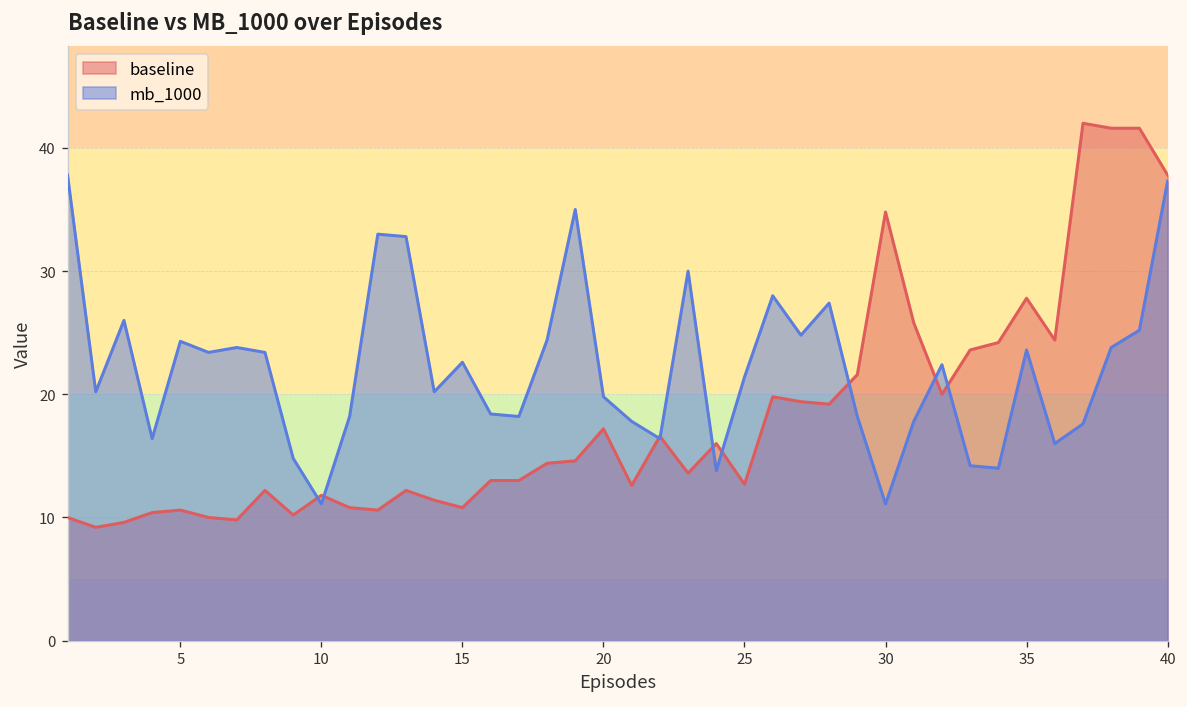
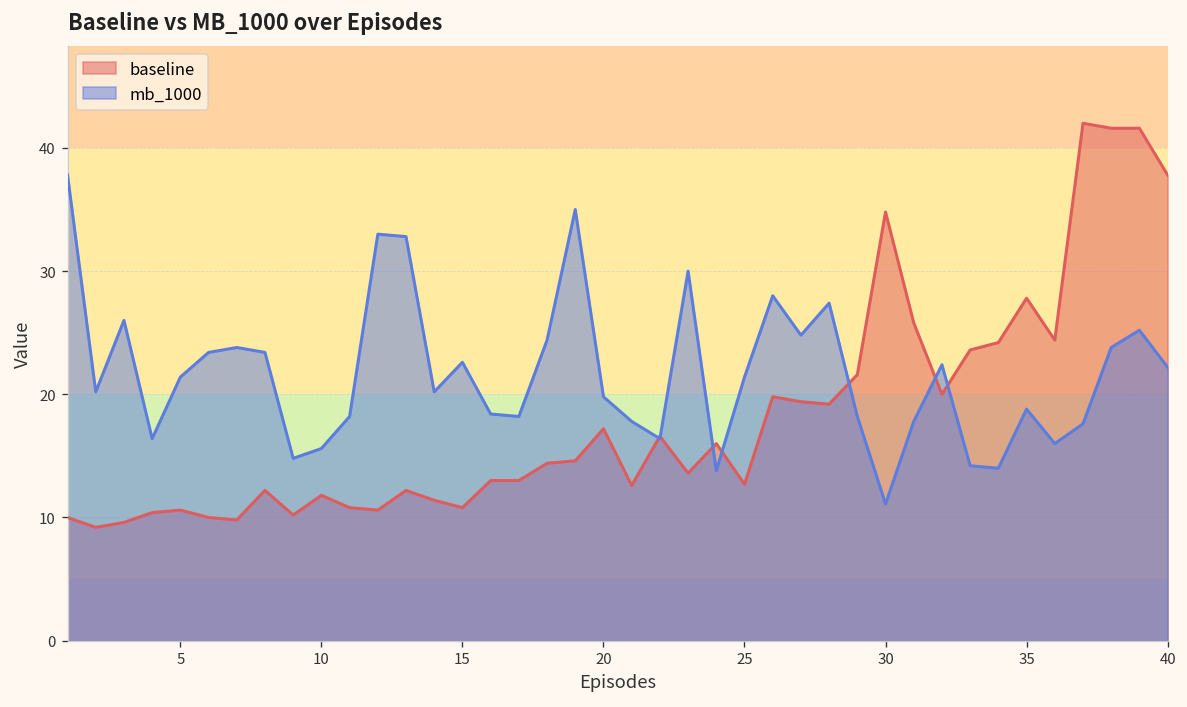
  {
    "baseline": {
      "5": 10.6,
      "10": 11.8,
      "15": 10.8,
      "20": 17.2,
      "25": 12.7,
      "30": 34.8,
      "35": 27.8,
      "40": 37.8
    },
    "mb_1000": {
-     "5": 24.3,
-     "10": 11.1,
+     "5": 21.4,
+     "10": 15.6,
      "15": 22.6,
      "20": 19.8,
      "25": 21.4,
      "30": 11.1,
-     "35": 23.6,
-     "40": 37.3
+     "35": 18.8,
+     "40": 22.2
    }
  }
